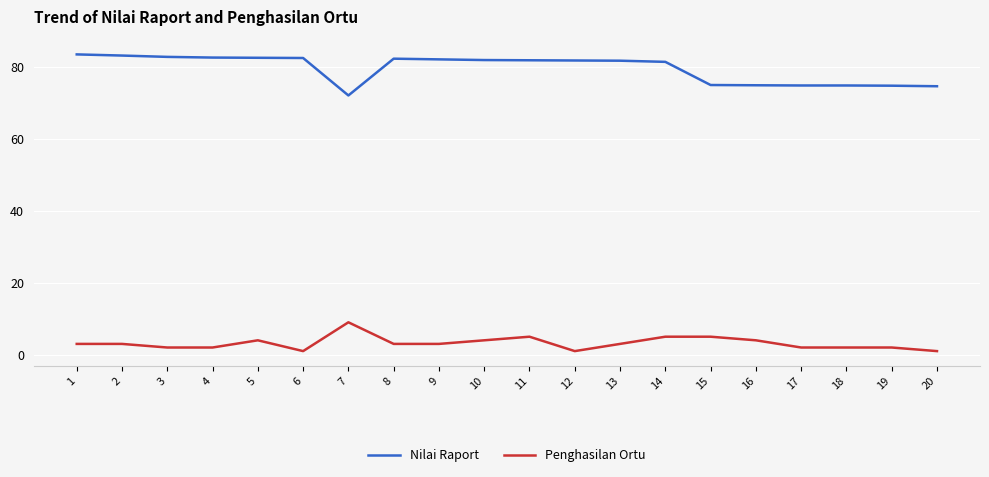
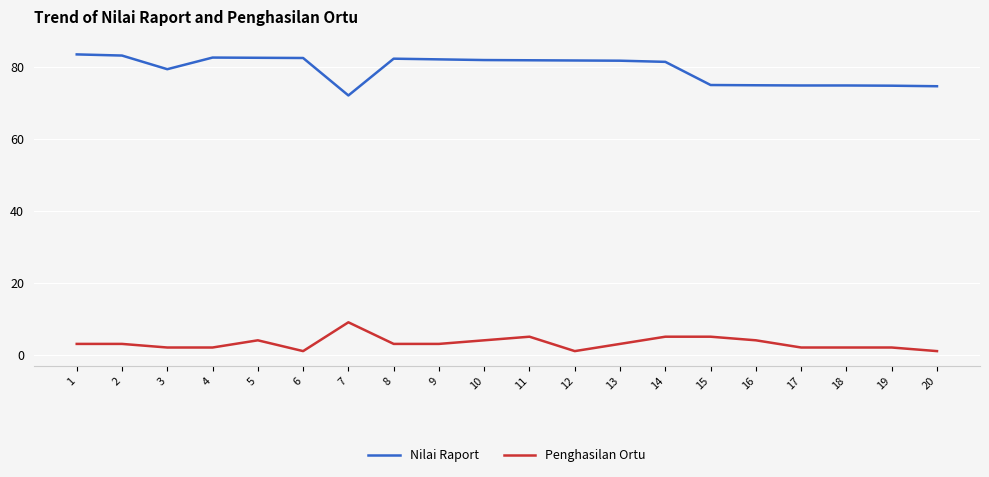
  {
    "Nilai Raport": {
      "1": 83,
      "2": 83,
-     "3": 83,
+     "3": 79,
      "4": 83,
      "5": 82,
      "6": 82,
      "7": 72,
      "8": 82,
      "9": 82,
      "10": 82,
      "11": 82,
      "12": 82,
      "13": 82,
      "14": 81,
      "15": 75,
      "16": 75,
      "17": 75,
      "18": 75,
      "19": 75,
      "20": 75
    },
    "Penghasilan Ortu": {
      "1": 3,
      "2": 3,
      "3": 2,
      "4": 2,
      "5": 4,
      "6": 1,
      "7": 9,
      "8": 3,
      "9": 3,
      "10": 4,
      "11": 5,
      "12": 1,
      "13": 3,
      "14": 5,
      "15": 5,
      "16": 4,
      "17": 2,
      "18": 2,
      "19": 2,
      "20": 1
    }
  }
